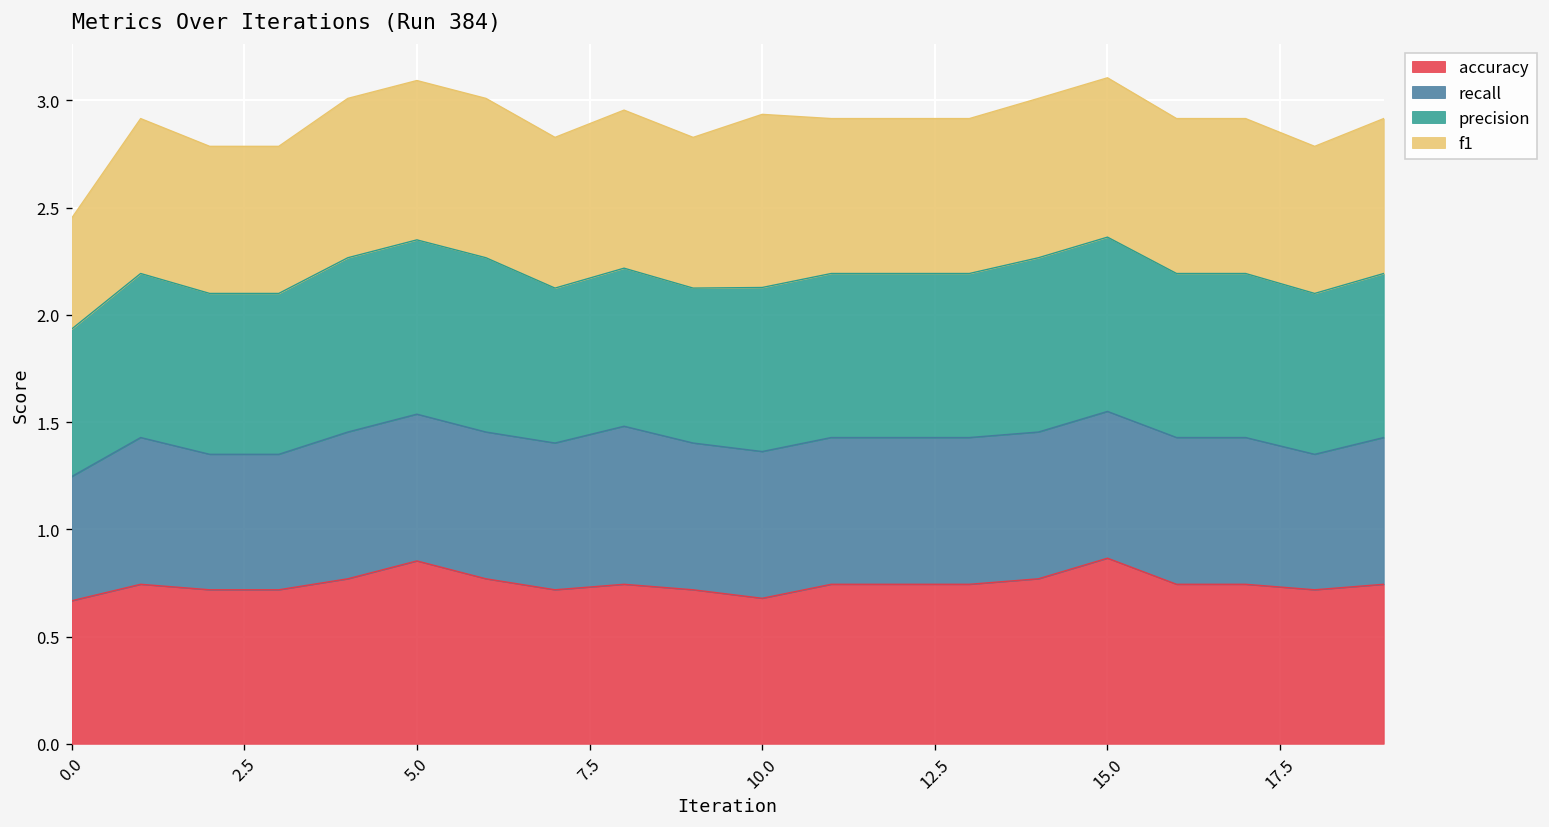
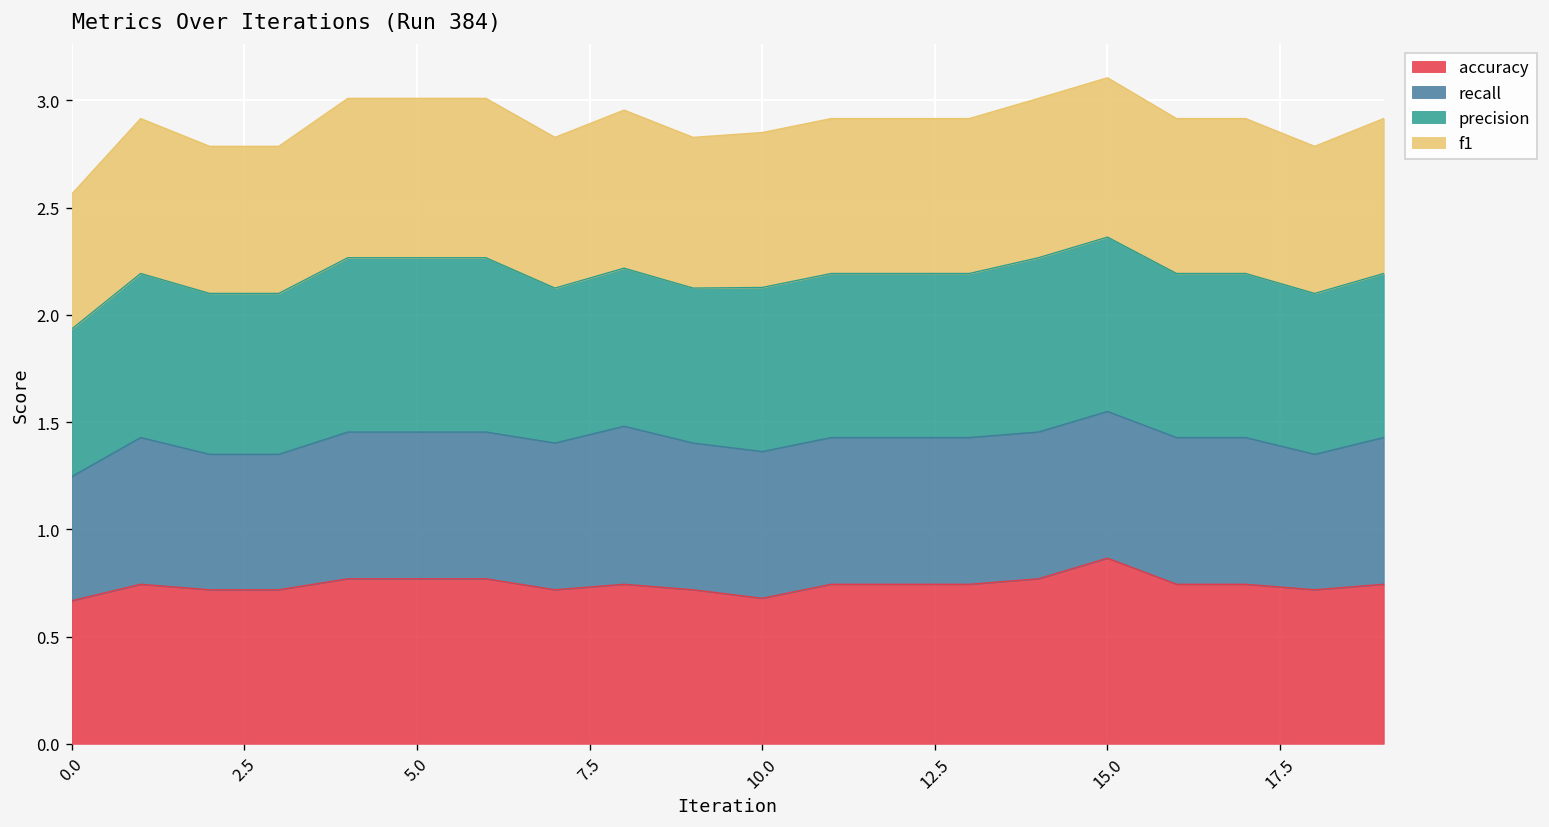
  {
    "accuracy": {
      "0.0": 0.67,
-     "5.0": 0.85,
+     "5.0": 0.77,
      "10.0": 0.68,
      "15.0": 0.87
    },
    "f1": {
-     "0.0": 0.52,
+     "0.0": 0.63,
      "5.0": 0.74,
-     "10.0": 0.81,
+     "10.0": 0.72,
      "15.0": 0.74
    }
  }
